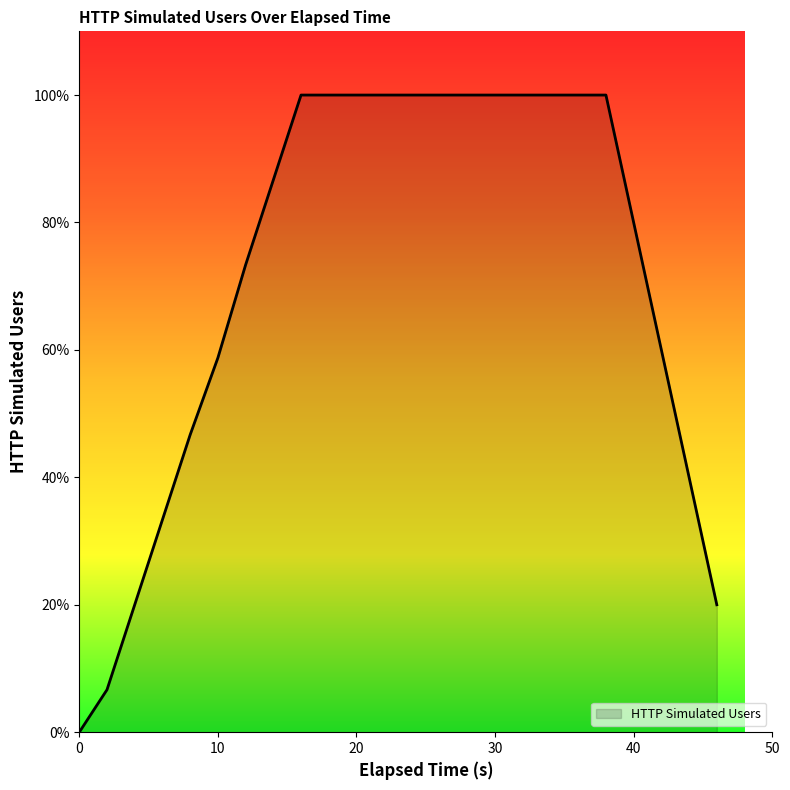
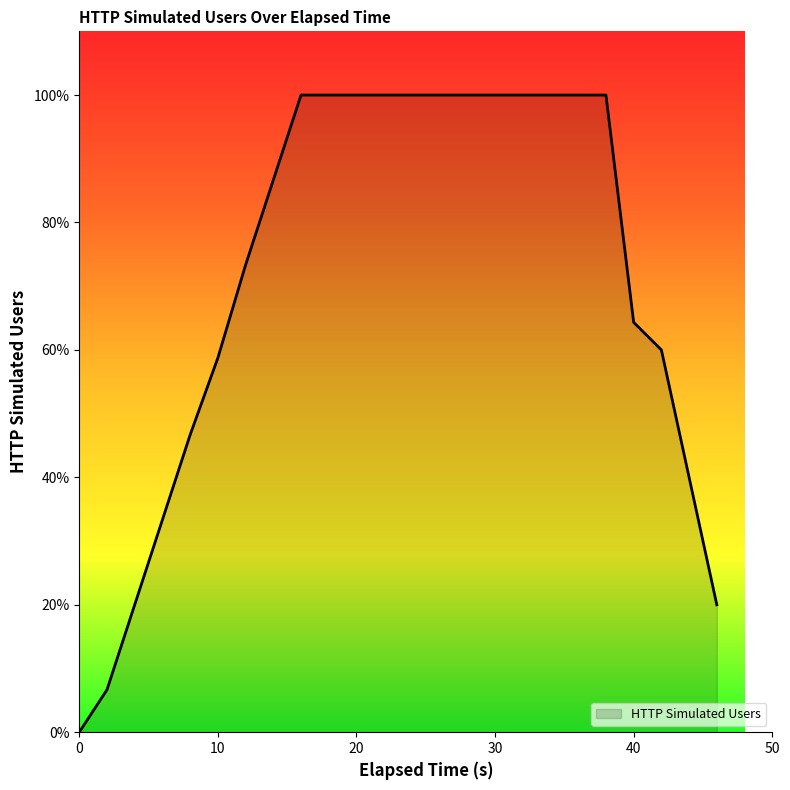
  {
    "0": "0%",
    "10": "59%",
    "20": "100%",
    "30": "100%",
-   "40": "80%"
+   "40": "64%"
  }
